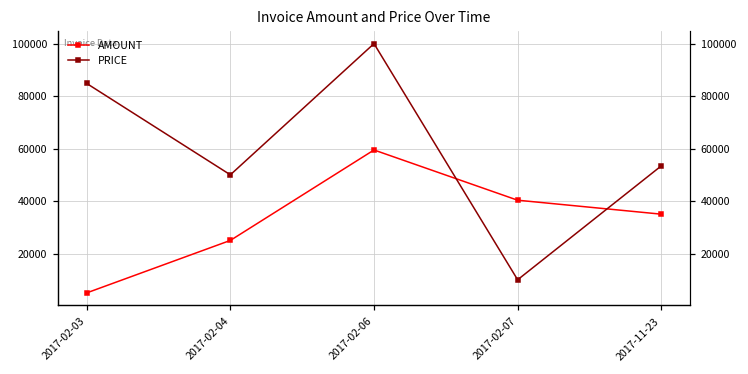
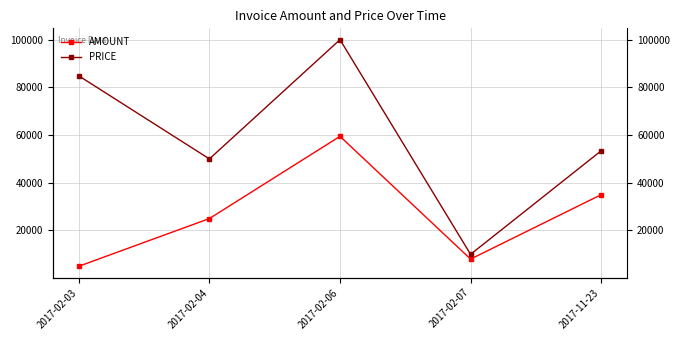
  {
    "AMOUNT": {
      "2017-02-03": 5000,
      "2017-02-04": 25000,
      "2017-02-06": 59000,
-     "2017-02-07": 40000,
+     "2017-02-07": 8000,
      "2017-11-23": 35000
    },
    "PRICE": {
      "2017-02-03": 85000,
      "2017-02-04": 50000,
      "2017-02-06": 100000,
      "2017-02-07": 10000,
      "2017-11-23": 53000
    }
  }
